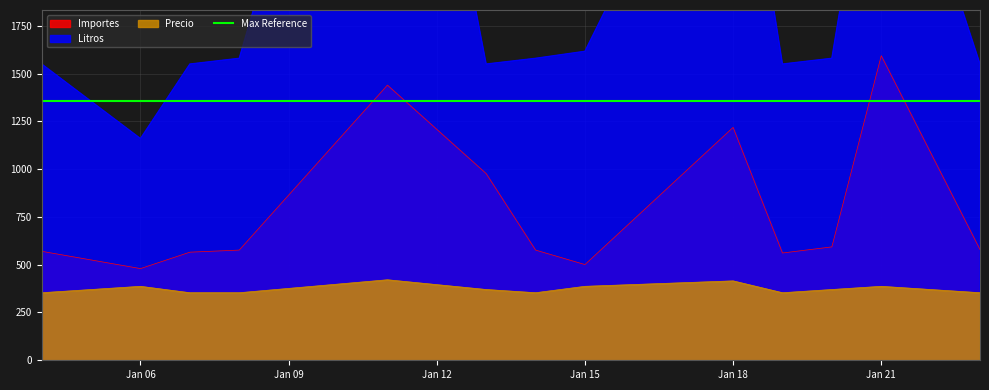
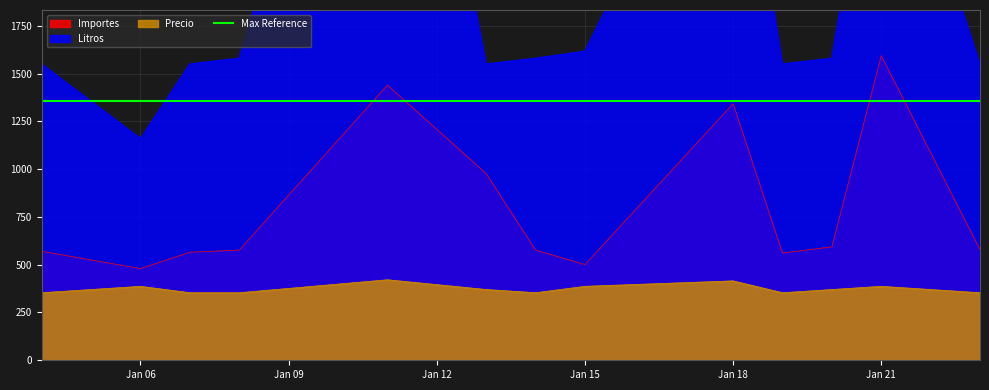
  {
    "Importes": {
      "Jan 06": 480,
      "Jan 15": 500,
-     "Jan 18": 1220,
+     "Jan 18": 1340,
      "Jan 21": 1590
    },
    "Litros": {
      "Jan 06": 1160,
      "Jan 15": 1620
    },
    "Precio": {
      "Jan 06": 390,
      "Jan 15": 390,
      "Jan 18": 420,
      "Jan 21": 390
    }
  }
